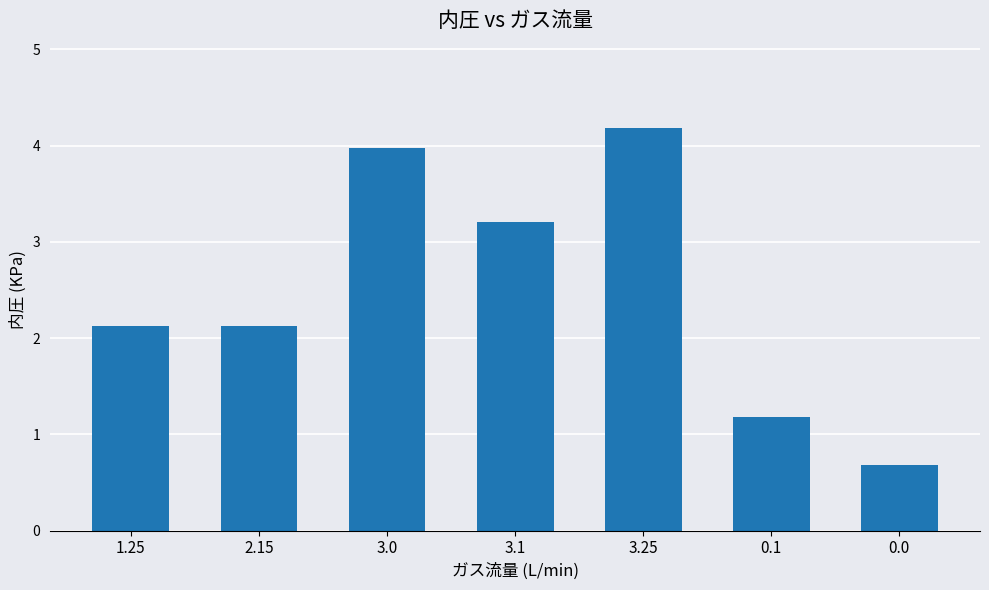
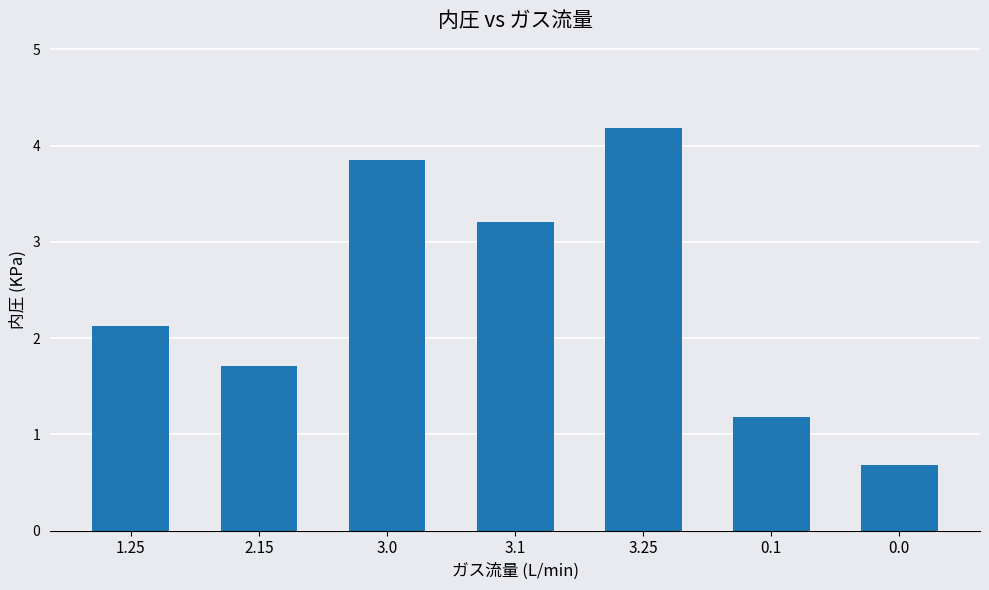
  {
    "1.25": 2.1,
-   "2.15": 2.1,
-   "3.0": 4.0,
+   "2.15": 1.7,
+   "3.0": 3.9,
    "3.1": 3.2,
    "3.25": 4.2,
    "0.1": 1.2,
    "0.0": 0.7
  }
